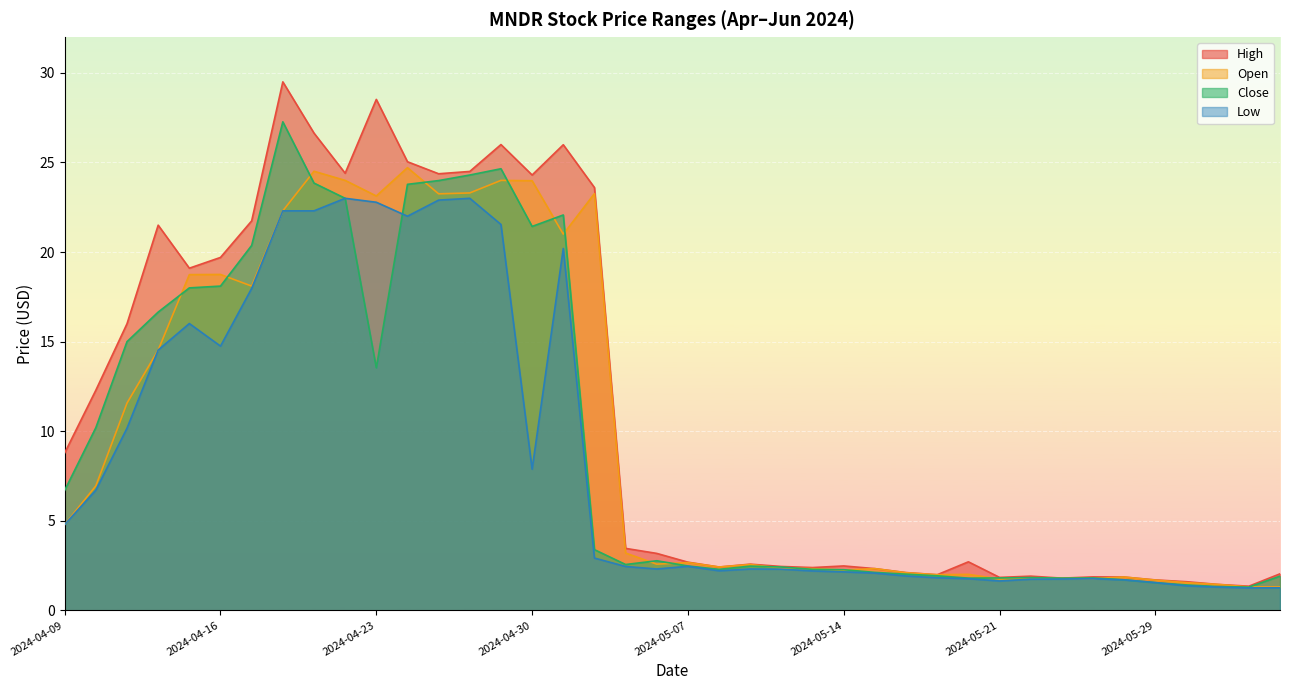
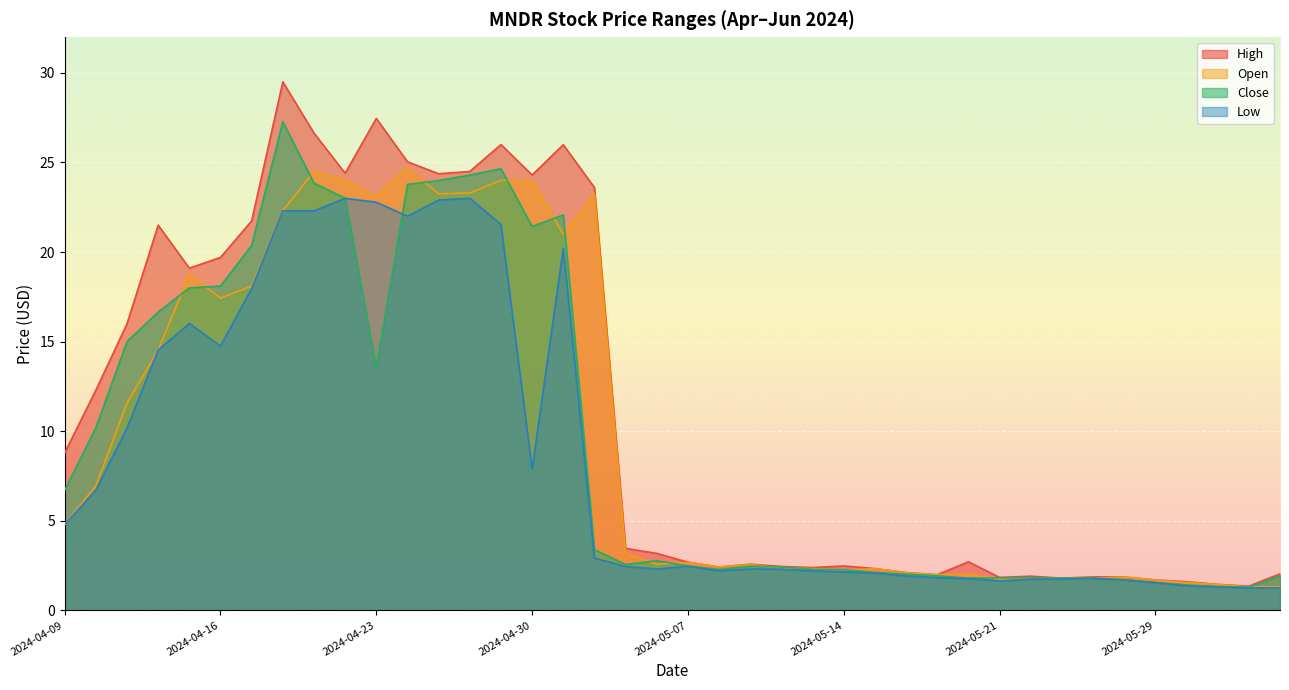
  {
    "High": {
      "2024-04-09": 8.8,
      "2024-04-16": 19.7,
-     "2024-04-23": 28.5,
+     "2024-04-23": 27.5,
      "2024-04-30": 24.3,
      "2024-05-14": 2.5
    },
    "Open": {
-     "2024-04-16": 18.8,
+     "2024-04-16": 17.4,
      "2024-04-23": 23.1,
      "2024-04-30": 24.0
    },
    "Close": {
      "2024-04-09": 6.7,
      "2024-04-16": 18.1,
      "2024-04-23": 13.5,
      "2024-04-30": 21.4
    },
    "Low": {
      "2024-04-16": 14.8,
      "2024-04-23": 22.8,
      "2024-04-30": 7.9
    }
  }
